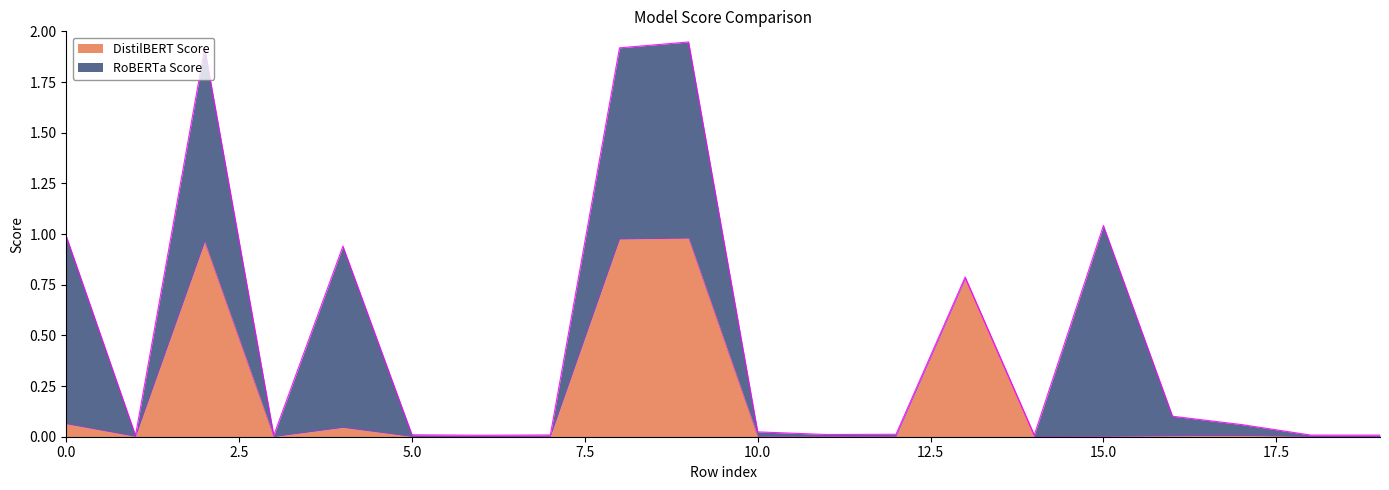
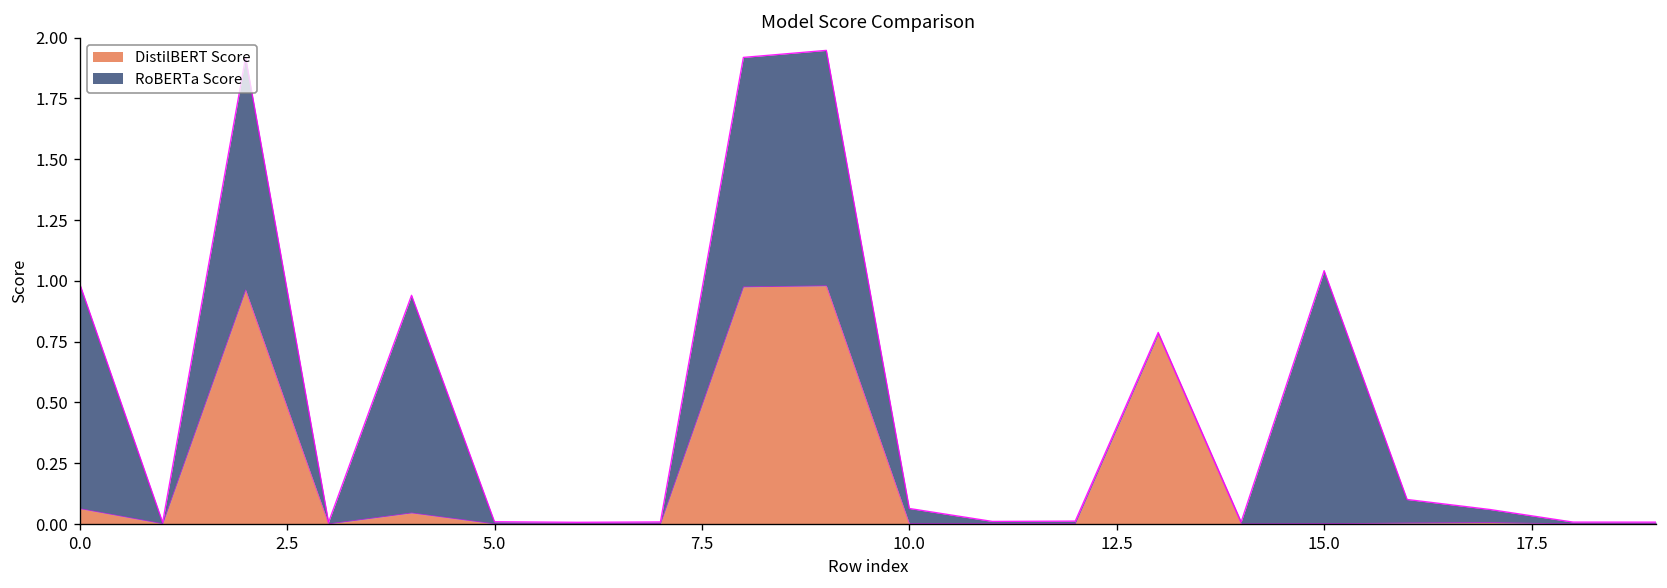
  {
    "DistilBERT Score": {
      "0.0": 0.06,
      "10.0": 0.00,
      "15.0": 0.00
    },
    "RoBERTa Score": {
      "0.0": 0.92,
-     "10.0": 0.02,
+     "10.0": 0.06,
      "15.0": 1.04
    }
  }
